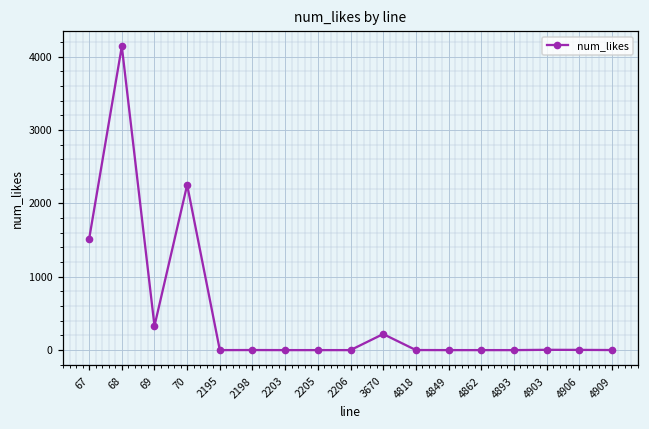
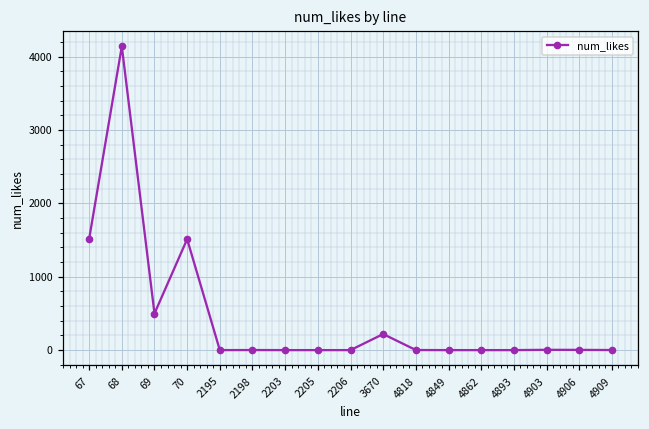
  {
    "67": 1500,
    "68": 4100,
-   "69": 300,
-   "70": 2300,
+   "69": 500,
+   "70": 1500,
    "2195": 0,
    "2198": 0,
    "2203": 0,
    "2205": 0,
    "2206": 0,
    "3670": 200,
    "4818": 0,
    "4849": 0,
    "4862": 0,
    "4893": 0,
    "4903": 0,
    "4906": 0,
    "4909": 0
  }
